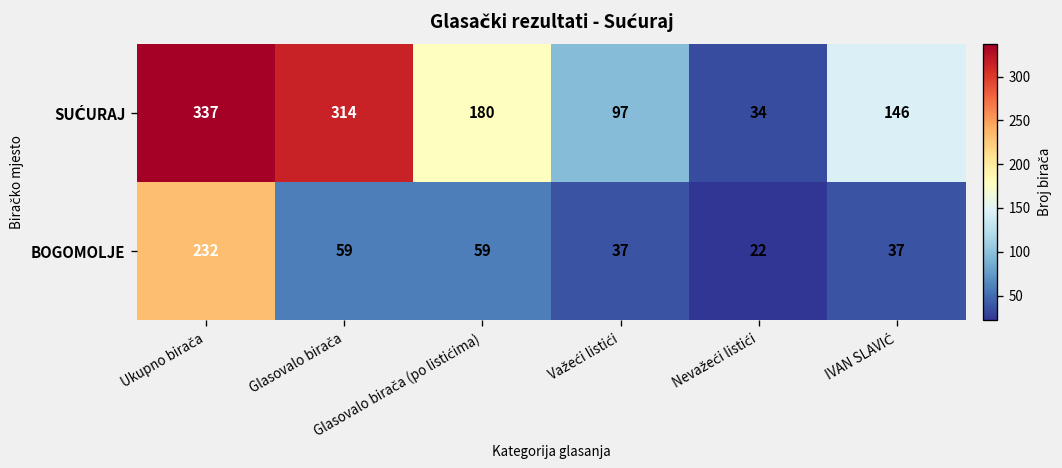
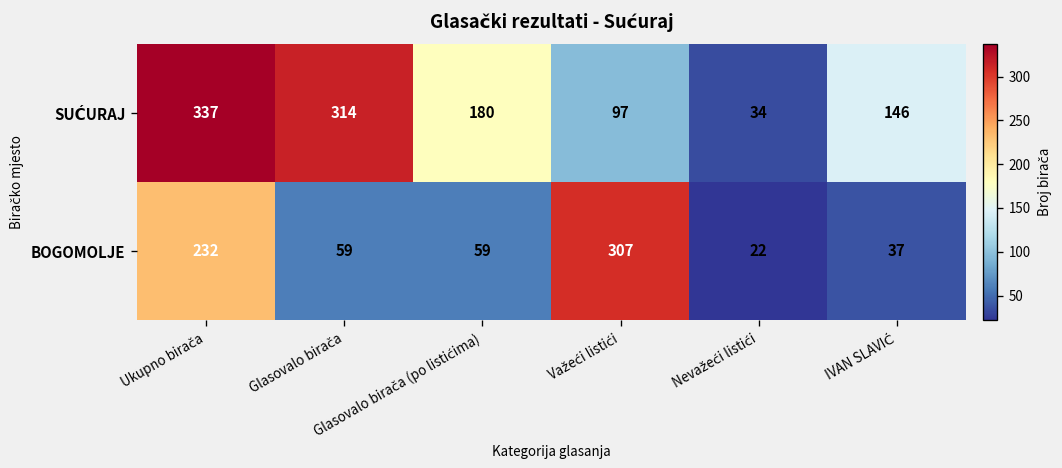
  {
    "SUĆURAJ": {
      "Ukupno birača": 337,
      "Glasovalo birača": 314,
      "Glasovalo birača (po listićima)": 180,
      "Važeći listići": 97,
      "Nevažeći listići": 34,
      "IVAN SLAVIĆ": 146
    },
    "BOGOMOLJE": {
      "Ukupno birača": 232,
      "Glasovalo birača": 59,
      "Glasovalo birača (po listićima)": 59,
-     "Važeći listići": 37,
+     "Važeći listići": 307,
      "Nevažeći listići": 22,
      "IVAN SLAVIĆ": 37
    }
  }
